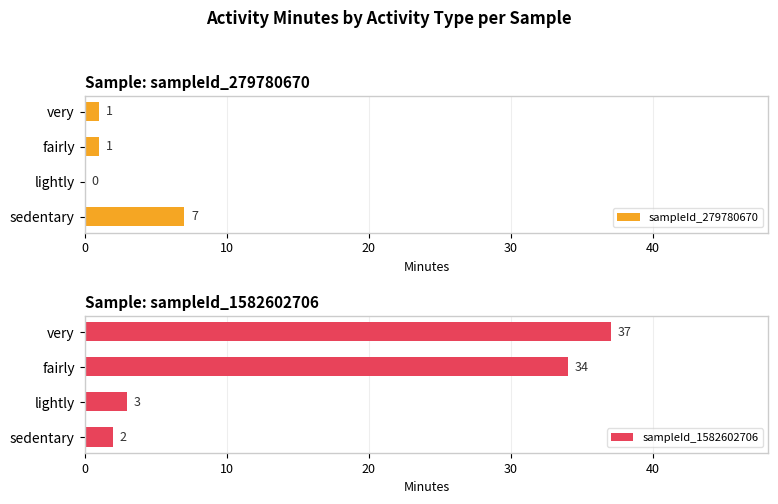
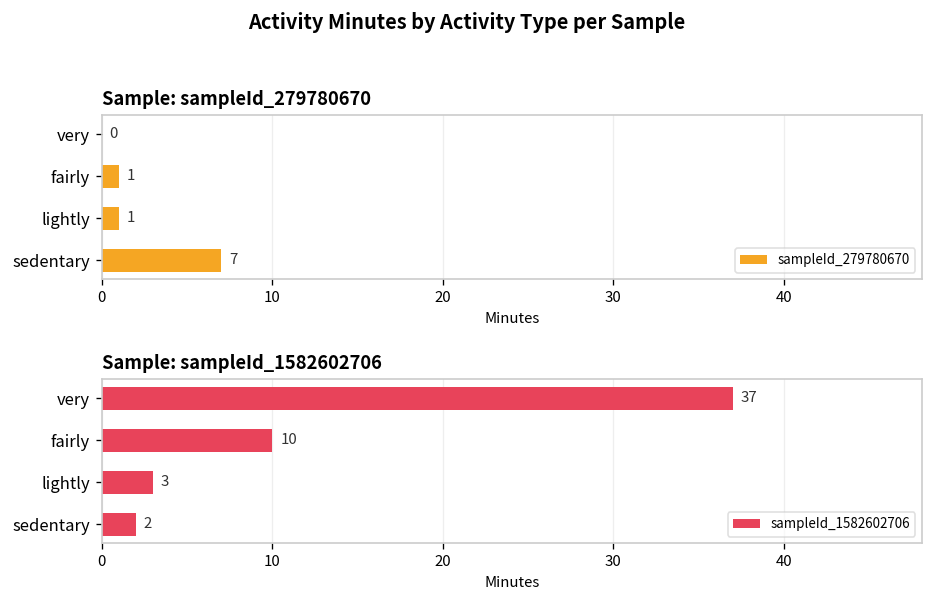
  {
    "Sample: sampleId_279780670": {
-     "very": 1,
+     "very": 0,
      "fairly": 1,
-     "lightly": 0,
+     "lightly": 1,
      "sedentary": 7
    },
    "Sample: sampleId_1582602706": {
      "very": 37,
-     "fairly": 34,
+     "fairly": 10,
      "lightly": 3,
      "sedentary": 2
    }
  }
